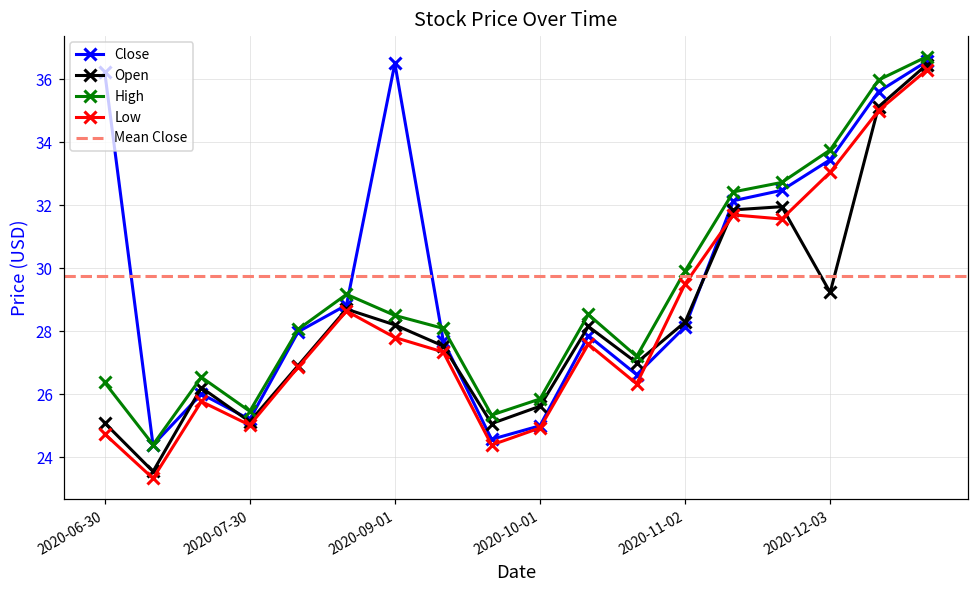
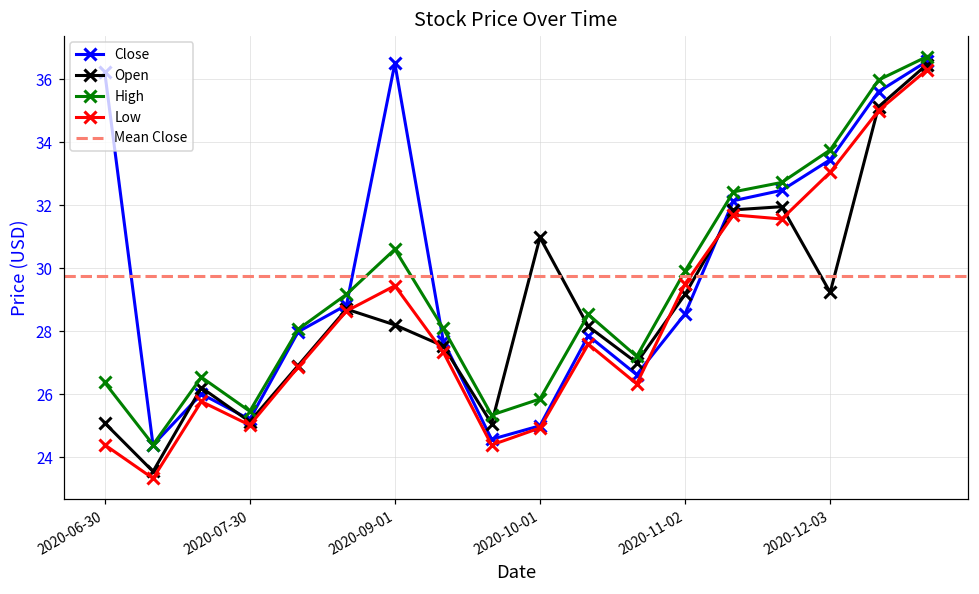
  {
    "Close": {
      "2020-09-01": 36.5,
-     "2020-11-02": 28.1,
+     "2020-11-02": 28.5,
      "2020-12-03": 33.4
    },
    "Open": {
      "2020-06-30": 25.1,
      "2020-09-01": 28.2,
-     "2020-10-01": 25.6,
-     "2020-11-02": 28.3,
+     "2020-10-01": 31.0,
+     "2020-11-02": 29.2,
      "2020-12-03": 29.2
    },
    "High": {
      "2020-06-30": 26.4,
      "2020-07-30": 25.5,
-     "2020-09-01": 28.5,
+     "2020-09-01": 30.6,
      "2020-10-01": 25.9,
      "2020-11-02": 29.9,
      "2020-12-03": 33.8
    },
    "Low": {
-     "2020-06-30": 24.7,
+     "2020-06-30": 24.4,
      "2020-07-30": 25.0,
-     "2020-09-01": 27.8,
+     "2020-09-01": 29.4,
      "2020-11-02": 29.5,
      "2020-12-03": 33.0
    }
  }
